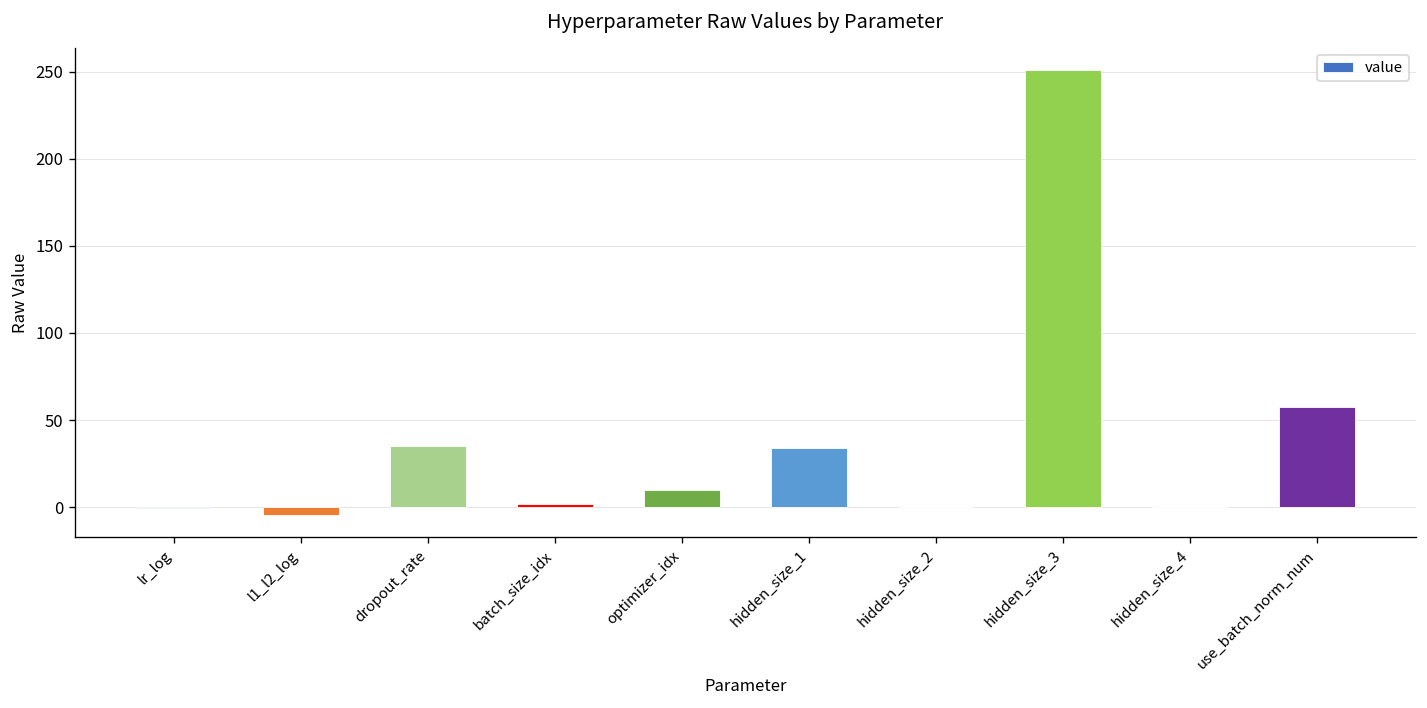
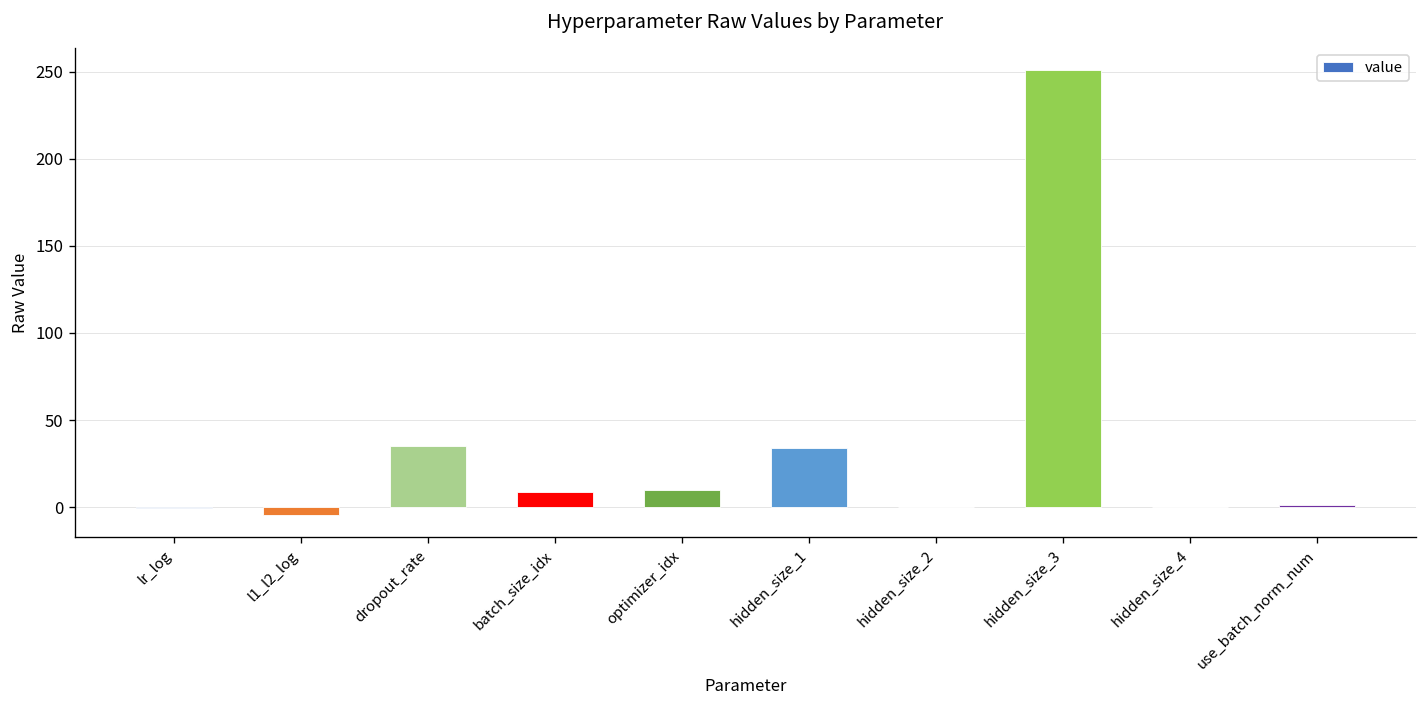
  {
    "l1_l2_log": -5,
    "dropout_rate": 35,
-   "batch_size_idx": 2,
+   "batch_size_idx": 9,
    "optimizer_idx": 10,
    "hidden_size_1": 34,
    "hidden_size_2": 0,
    "hidden_size_3": 251,
    "hidden_size_4": 0,
-   "use_batch_norm_num": 58
+   "use_batch_norm_num": 1
  }
